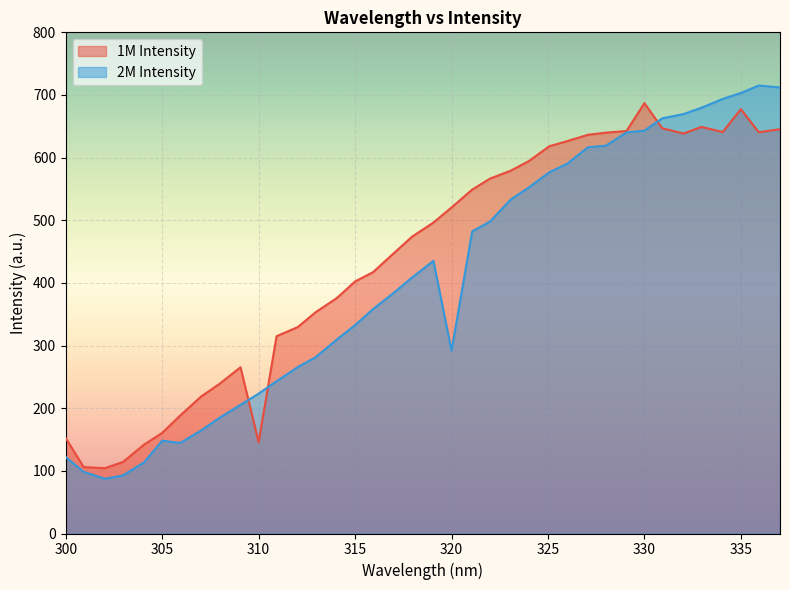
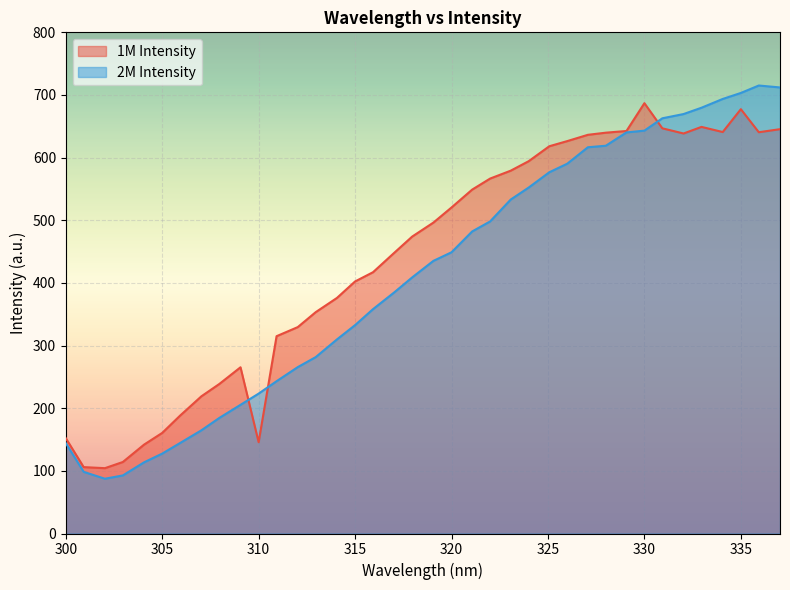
  {
    "1M Intensity": {
      "300": 150,
      "305": 160,
      "310": 150,
      "315": 400,
      "320": 520,
      "330": 690,
      "335": 680
    },
    "2M Intensity": {
-     "300": 120,
-     "305": 150,
+     "300": 140,
+     "305": 130,
      "310": 220,
      "315": 330,
-     "320": 290,
+     "320": 450,
      "330": 640,
      "335": 700
    }
  }
